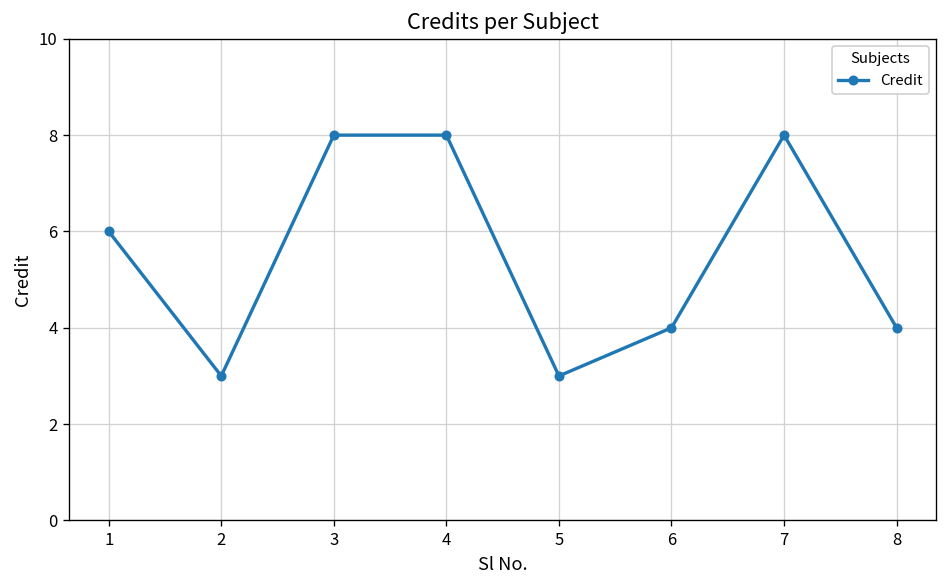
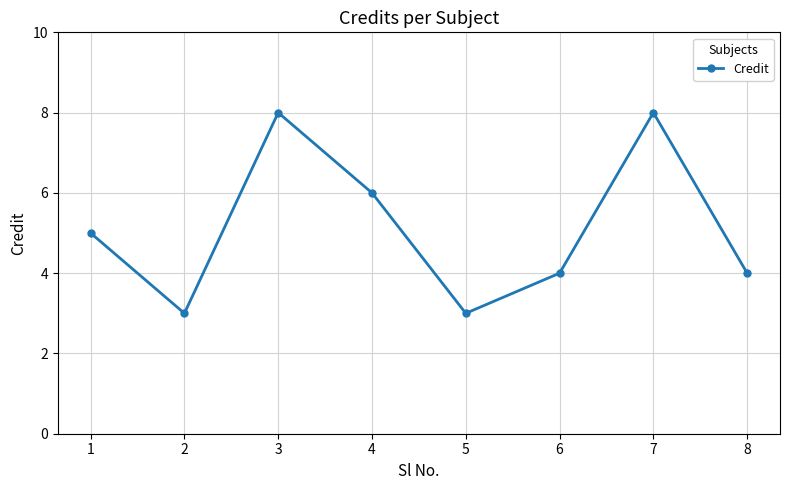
  {
-   "1": 6,
+   "1": 5,
    "2": 3,
    "3": 8,
-   "4": 8,
+   "4": 6,
    "5": 3,
    "6": 4,
    "7": 8,
    "8": 4
  }
